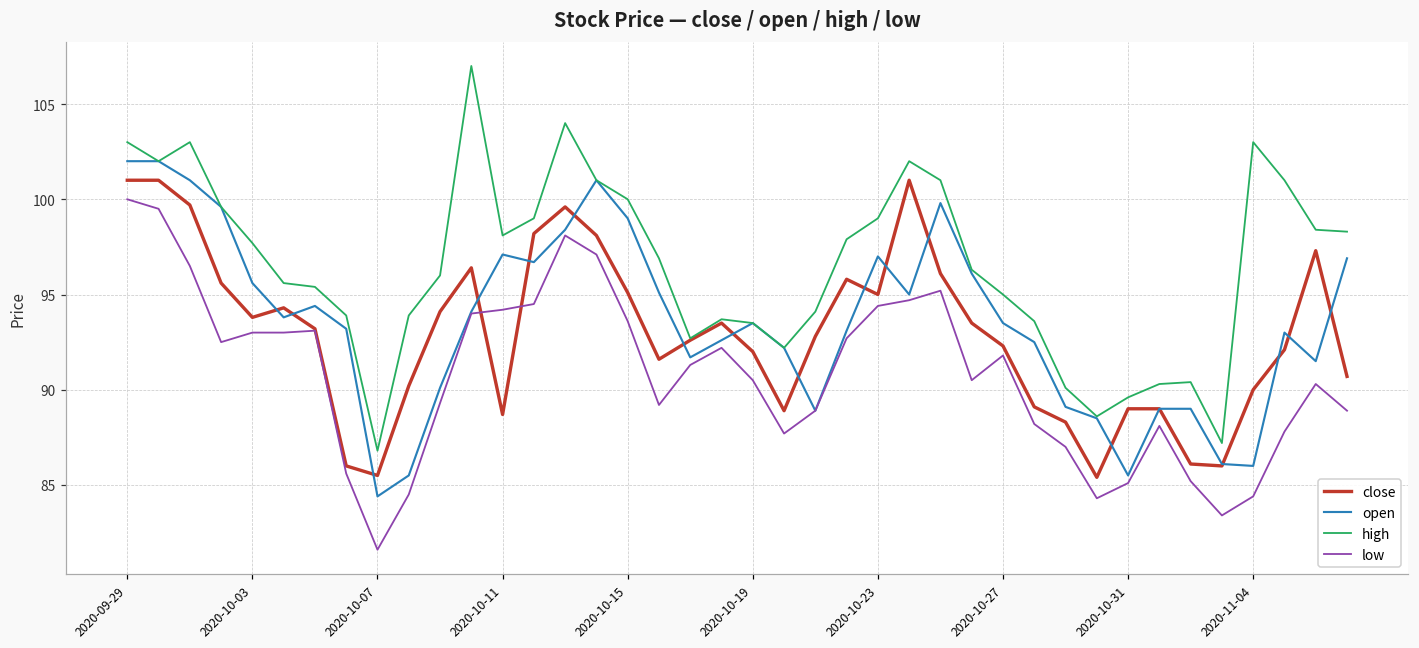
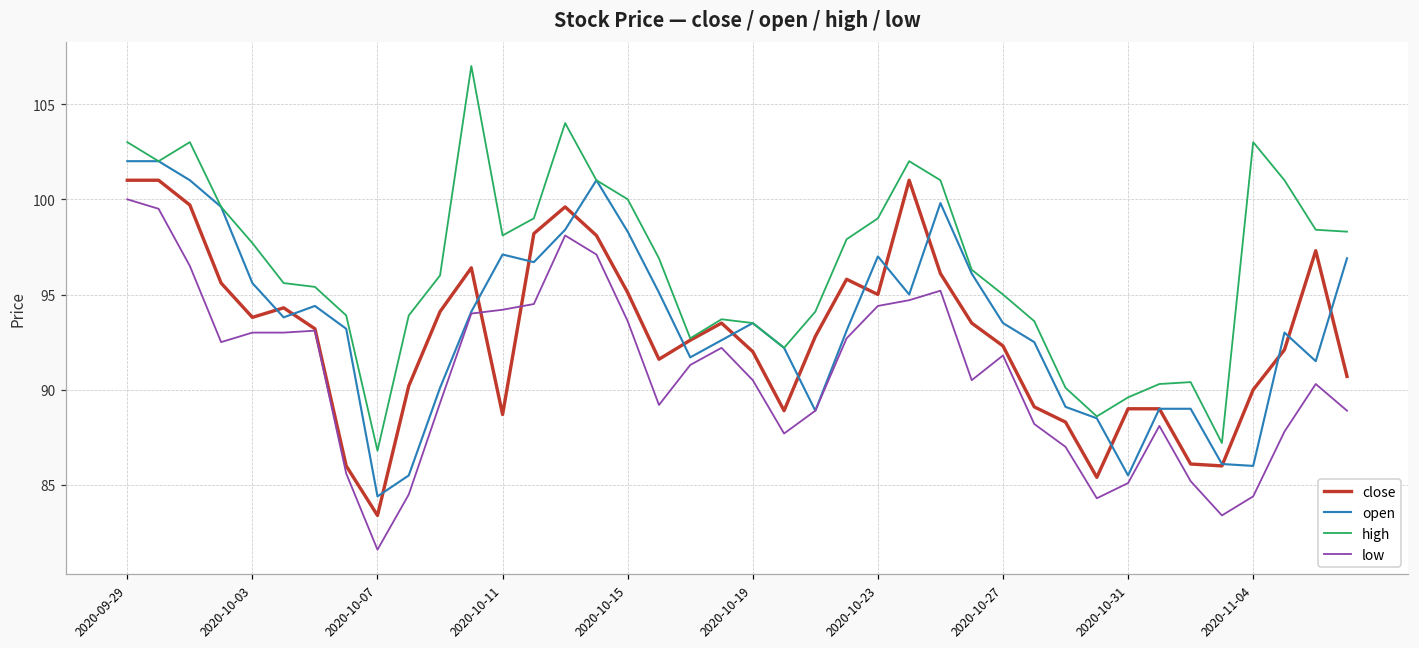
  {
    "close": {
      "2020-09-29": 101.0,
      "2020-10-03": 93.8,
-     "2020-10-07": 85.5,
+     "2020-10-07": 83.4,
      "2020-10-11": 88.7,
      "2020-10-15": 95.1,
      "2020-10-19": 92.0,
      "2020-10-23": 95.0,
      "2020-10-27": 92.3,
      "2020-10-31": 89.0,
      "2020-11-04": 90.0
    },
    "open": {
      "2020-09-29": 102.0,
      "2020-10-03": 95.6,
      "2020-10-07": 84.4,
      "2020-10-11": 97.1,
-     "2020-10-15": 99.0,
+     "2020-10-15": 98.3,
      "2020-10-23": 97.0,
      "2020-10-27": 93.5,
      "2020-10-31": 85.5,
      "2020-11-04": 86.0
    },
    "high": {
      "2020-09-29": 103.0,
      "2020-10-03": 97.7,
      "2020-10-07": 86.8,
      "2020-10-11": 98.1,
      "2020-10-15": 100.0,
      "2020-10-23": 99.0,
      "2020-10-27": 95.0,
      "2020-10-31": 89.6,
      "2020-11-04": 103.0
    },
    "low": {
      "2020-09-29": 100.0,
      "2020-10-03": 93.0,
      "2020-10-07": 81.6,
      "2020-10-11": 94.2,
      "2020-10-15": 93.6,
      "2020-10-19": 90.5,
      "2020-10-23": 94.4,
      "2020-10-27": 91.8,
      "2020-10-31": 85.1,
      "2020-11-04": 84.4
    }
  }
